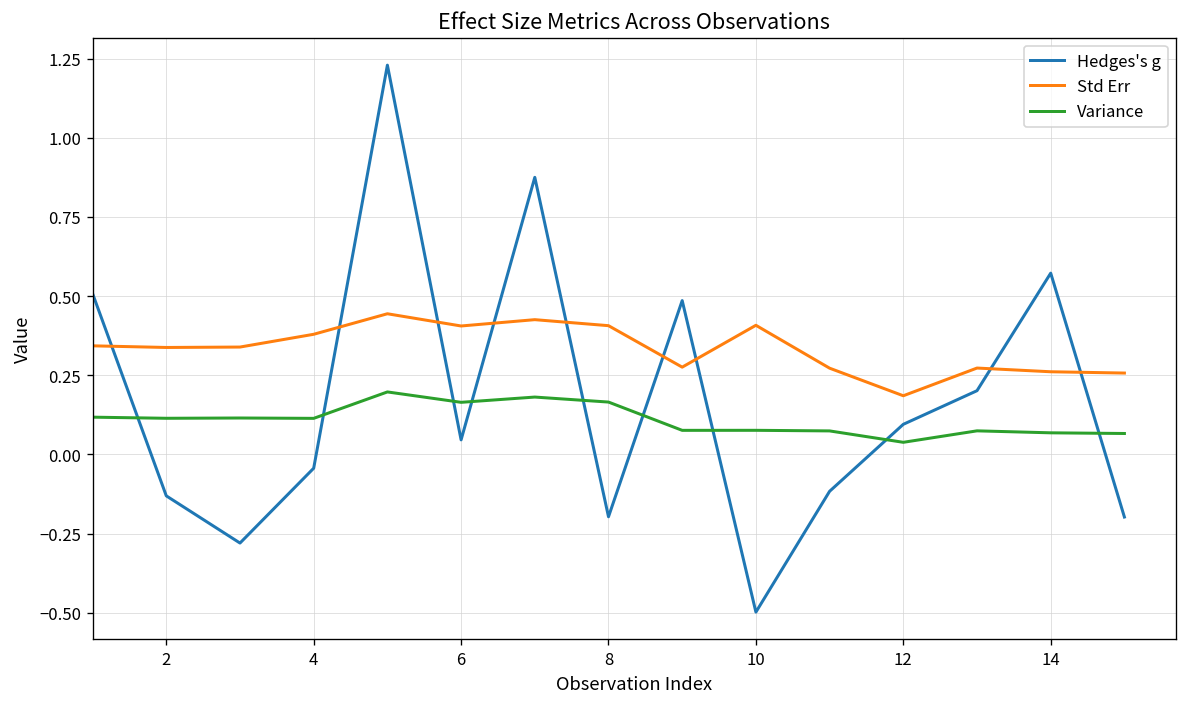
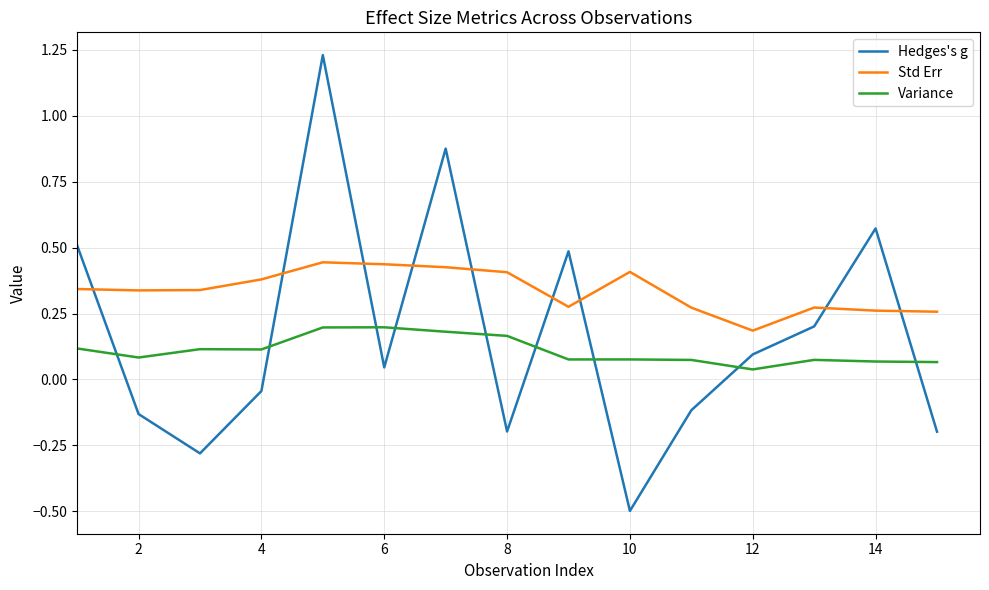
  {
    "Hedges's g": {
      "2": -0.13,
      "4": -0.04,
      "6": 0.05,
      "8": -0.20,
      "10": -0.50,
      "12": 0.09,
      "14": 0.57
    },
    "Std Err": {
      "2": 0.34,
      "4": 0.38,
-     "6": 0.41,
+     "6": 0.44,
      "8": 0.41,
      "10": 0.41,
      "12": 0.19,
      "14": 0.26
    },
    "Variance": {
-     "2": 0.11,
+     "2": 0.08,
      "4": 0.11,
-     "6": 0.16,
+     "6": 0.20,
      "8": 0.17,
      "10": 0.08,
      "12": 0.04,
      "14": 0.07
    }
  }
